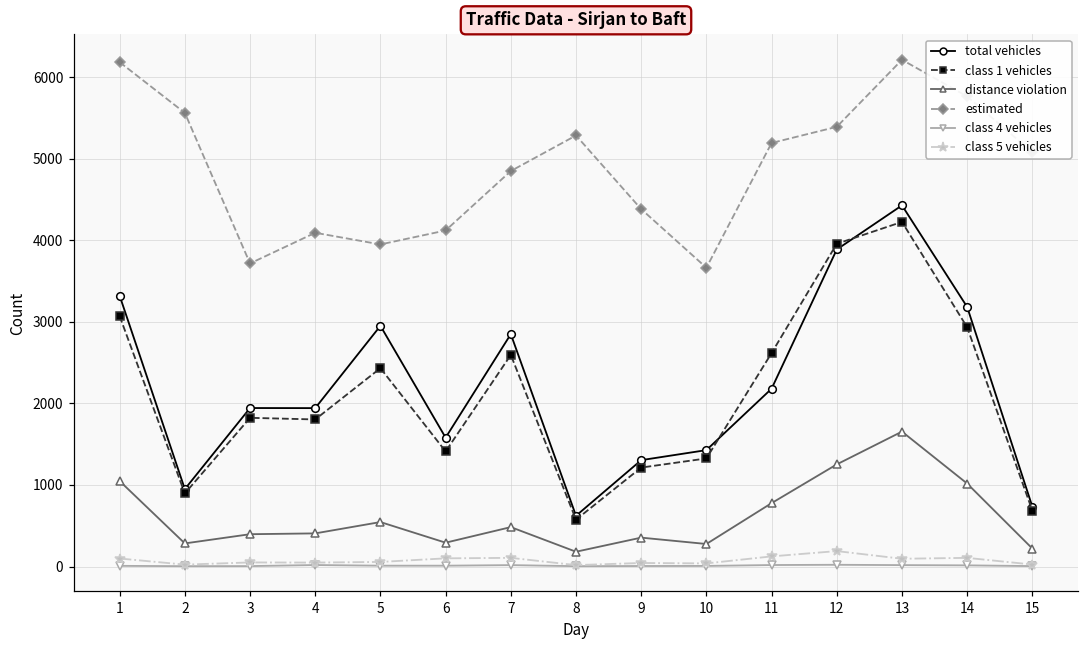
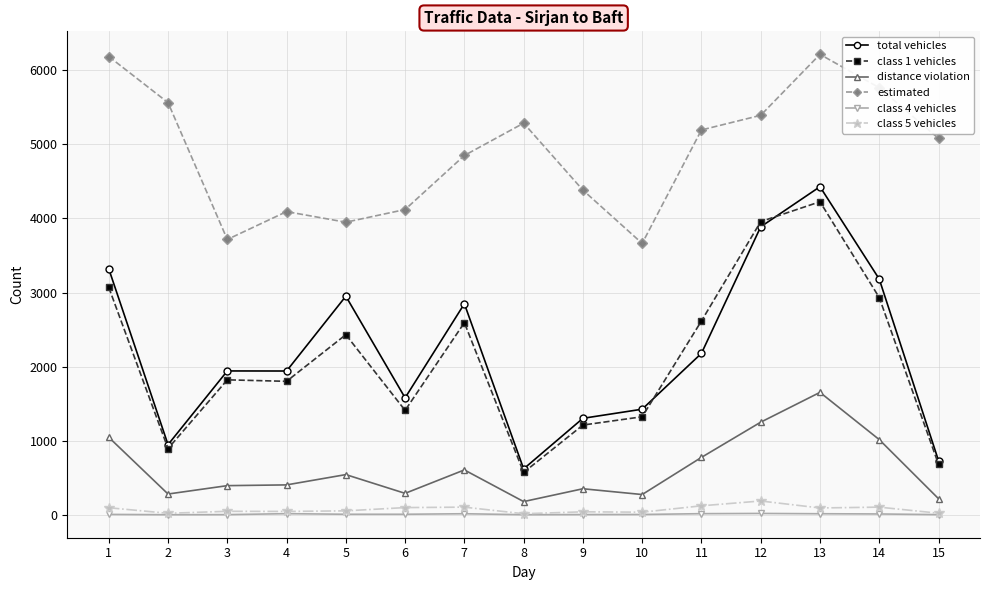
  {
    "total vehicles": {
      "1": 3300,
      "2": 900,
      "3": 1900,
      "4": 1900,
      "5": 3000,
      "6": 1600,
      "7": 2800,
      "8": 600,
      "9": 1300,
      "10": 1400,
      "11": 2200,
      "12": 3900,
      "13": 4400,
      "14": 3200,
      "15": 700
    },
    "class 1 vehicles": {
      "1": 3100,
      "2": 900,
      "3": 1800,
      "4": 1800,
      "5": 2400,
      "6": 1400,
      "7": 2600,
      "8": 600,
      "9": 1200,
      "10": 1300,
      "11": 2600,
      "12": 4000,
      "13": 4200,
      "14": 2900,
      "15": 700
    },
    "distance violation": {
      "1": 1000,
      "2": 300,
      "3": 400,
      "4": 400,
      "5": 500,
      "6": 300,
-     "7": 500,
+     "7": 600,
      "8": 200,
      "9": 400,
      "10": 300,
      "11": 800,
      "12": 1300,
      "13": 1700,
      "14": 1000,
      "15": 200
    }
  }
